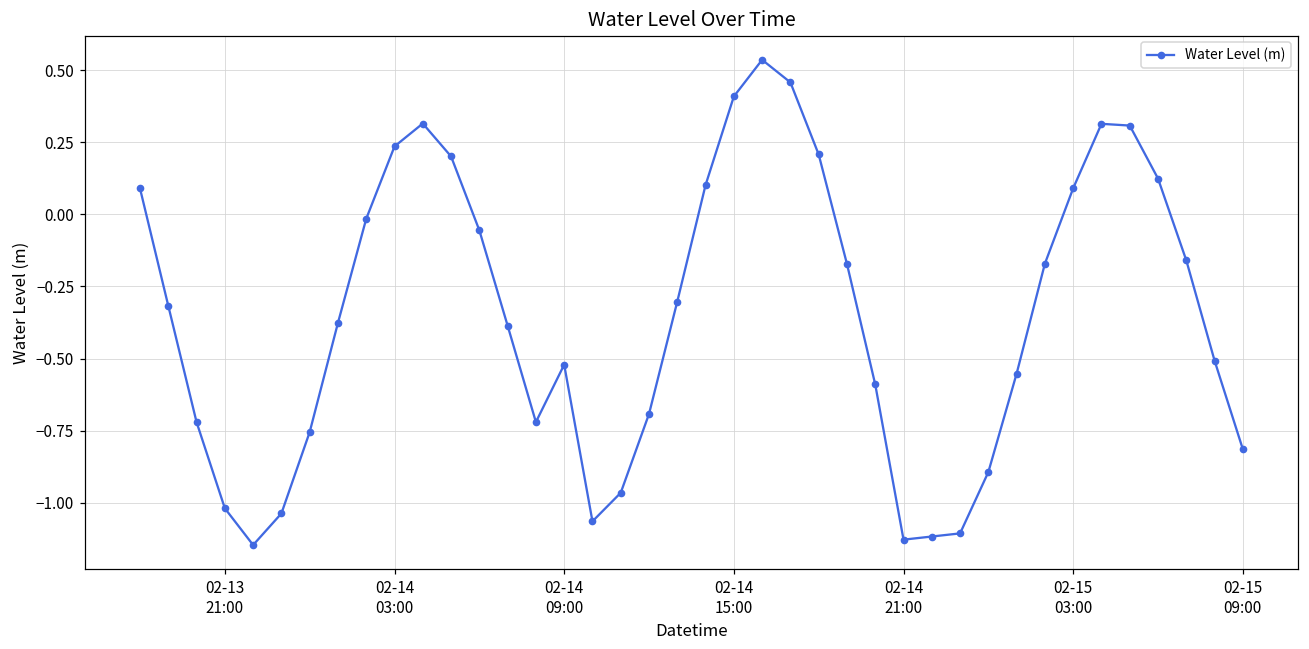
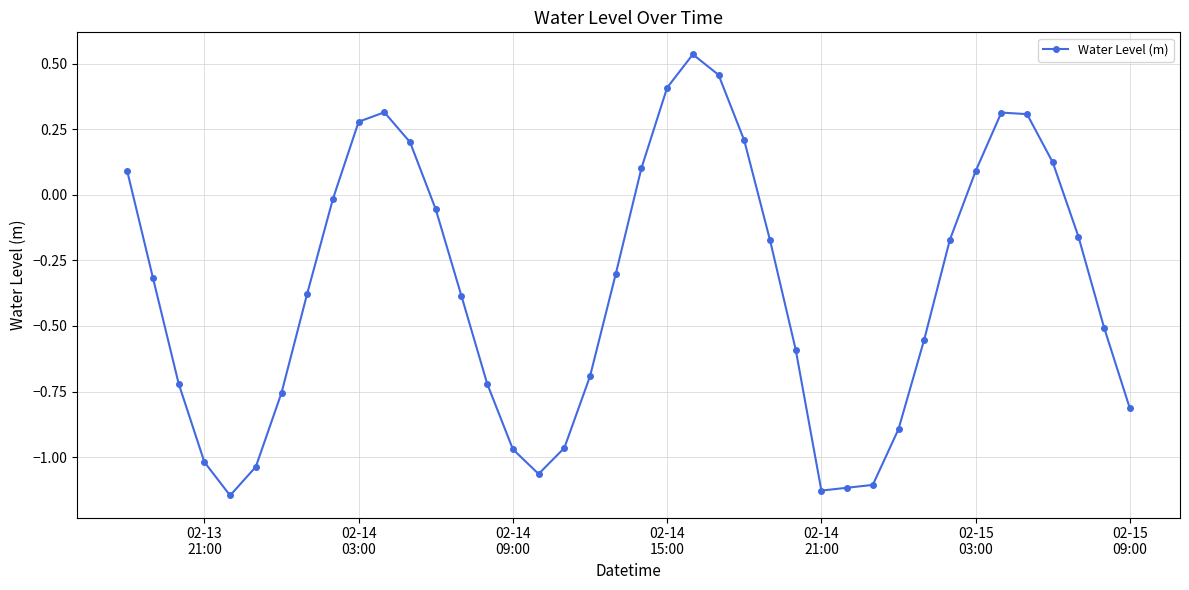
  {
    "02-13 21:00": -1.02,
-   "02-14 03:00": 0.24,
-   "02-14 09:00": -0.52,
+   "02-14 03:00": 0.28,
+   "02-14 09:00": -0.97,
    "02-14 15:00": 0.41,
    "02-14 21:00": -1.13,
    "02-15 03:00": 0.09,
    "02-15 09:00": -0.81
  }
